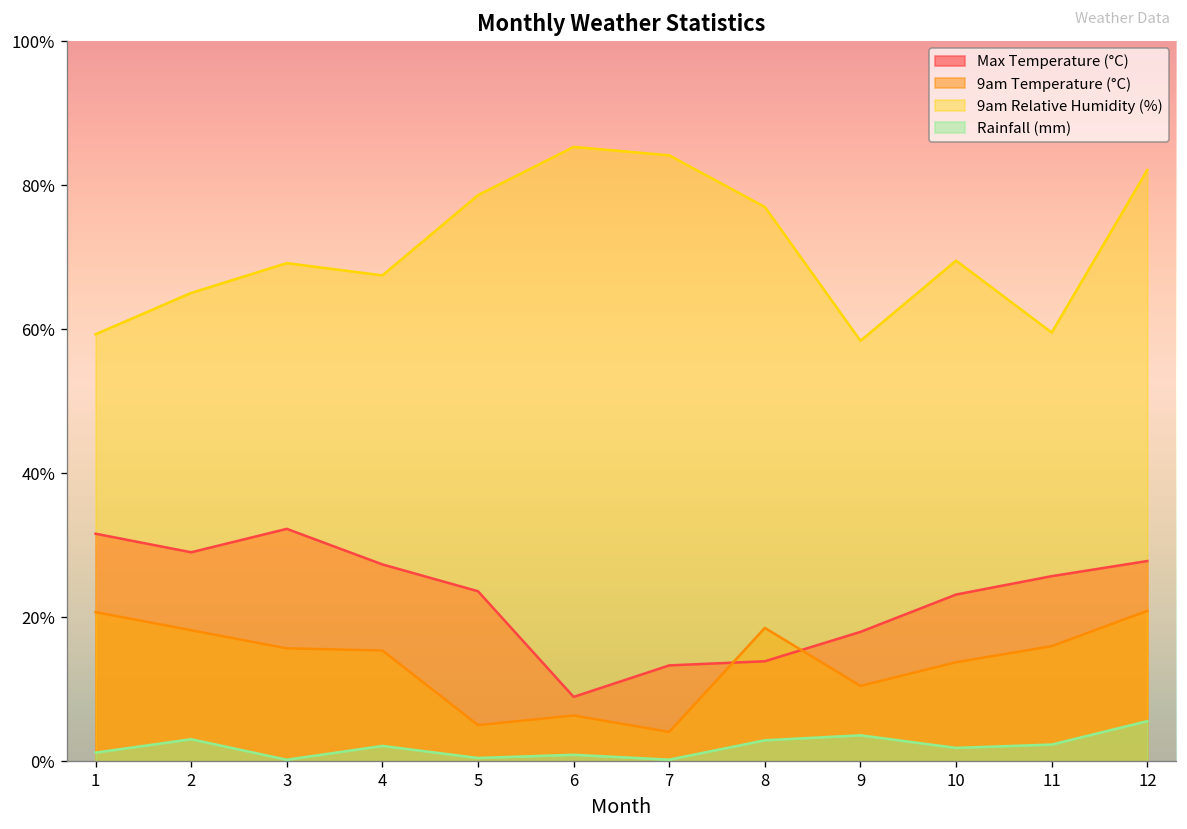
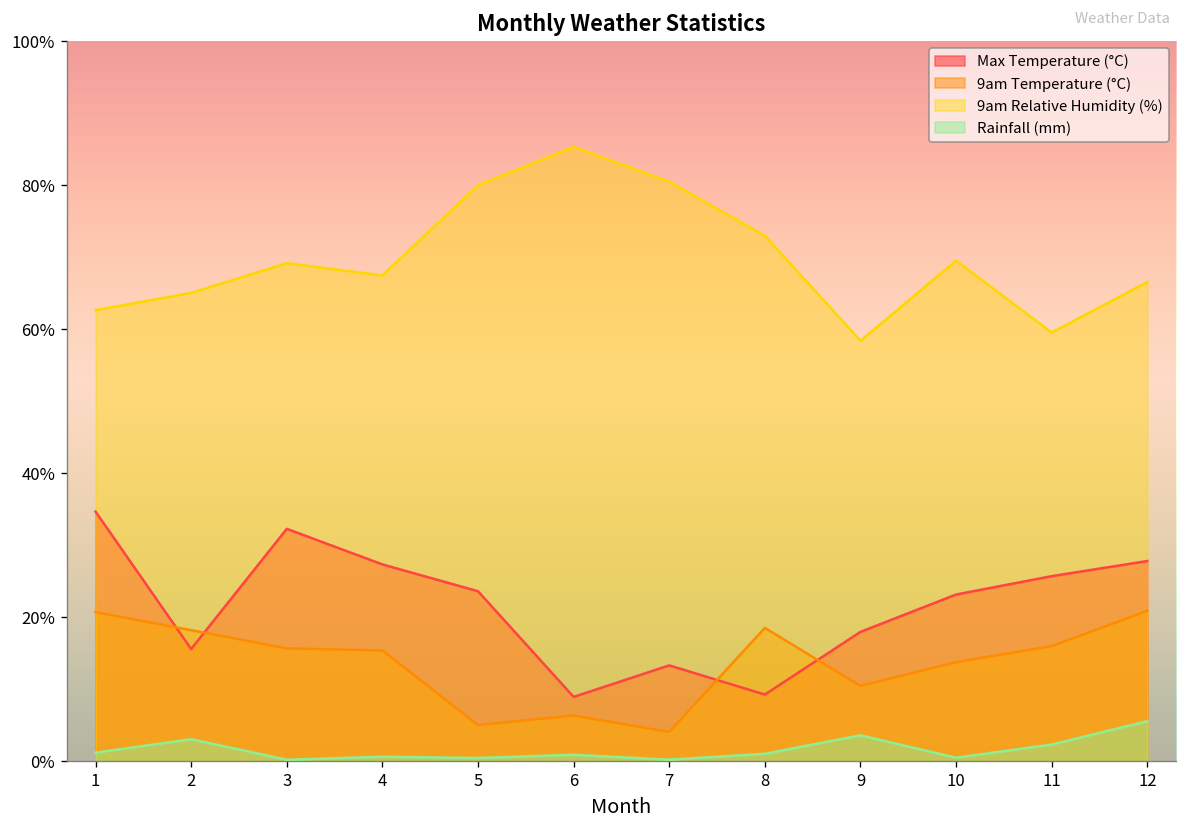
  {
    "Max Temperature (°C)": {
-     "1": "32%",
-     "2": "29%",
+     "1": "35%",
+     "2": "16%",
      "3": "32%",
      "4": "27%",
      "5": "24%",
      "6": "9%",
      "7": "13%",
-     "8": "14%",
+     "8": "9%",
      "9": "18%",
      "10": "23%",
      "11": "26%",
      "12": "28%"
    },
    "9am Temperature (°C)": {
      "1": "21%",
      "2": "18%",
      "3": "16%",
      "4": "15%",
      "5": "5%",
      "6": "6%",
      "7": "4%",
      "8": "19%",
      "9": "10%",
      "10": "14%",
      "11": "16%",
      "12": "21%"
    },
    "9am Relative Humidity (%)": {
-     "1": "59%",
+     "1": "63%",
      "2": "65%",
      "3": "69%",
      "4": "67%",
-     "5": "79%",
+     "5": "80%",
      "6": "85%",
-     "7": "84%",
-     "8": "77%",
+     "7": "80%",
+     "8": "73%",
      "9": "58%",
      "10": "70%",
      "11": "60%",
-     "12": "82%"
+     "12": "67%"
    },
    "Rainfall (mm)": {
      "1": "1%",
      "2": "3%",
      "3": "0%",
-     "4": "2%",
+     "4": "1%",
      "5": "0%",
      "6": "1%",
      "7": "0%",
-     "8": "3%",
+     "8": "1%",
      "9": "4%",
-     "10": "2%",
+     "10": "1%",
      "11": "2%",
      "12": "6%"
    }
  }
